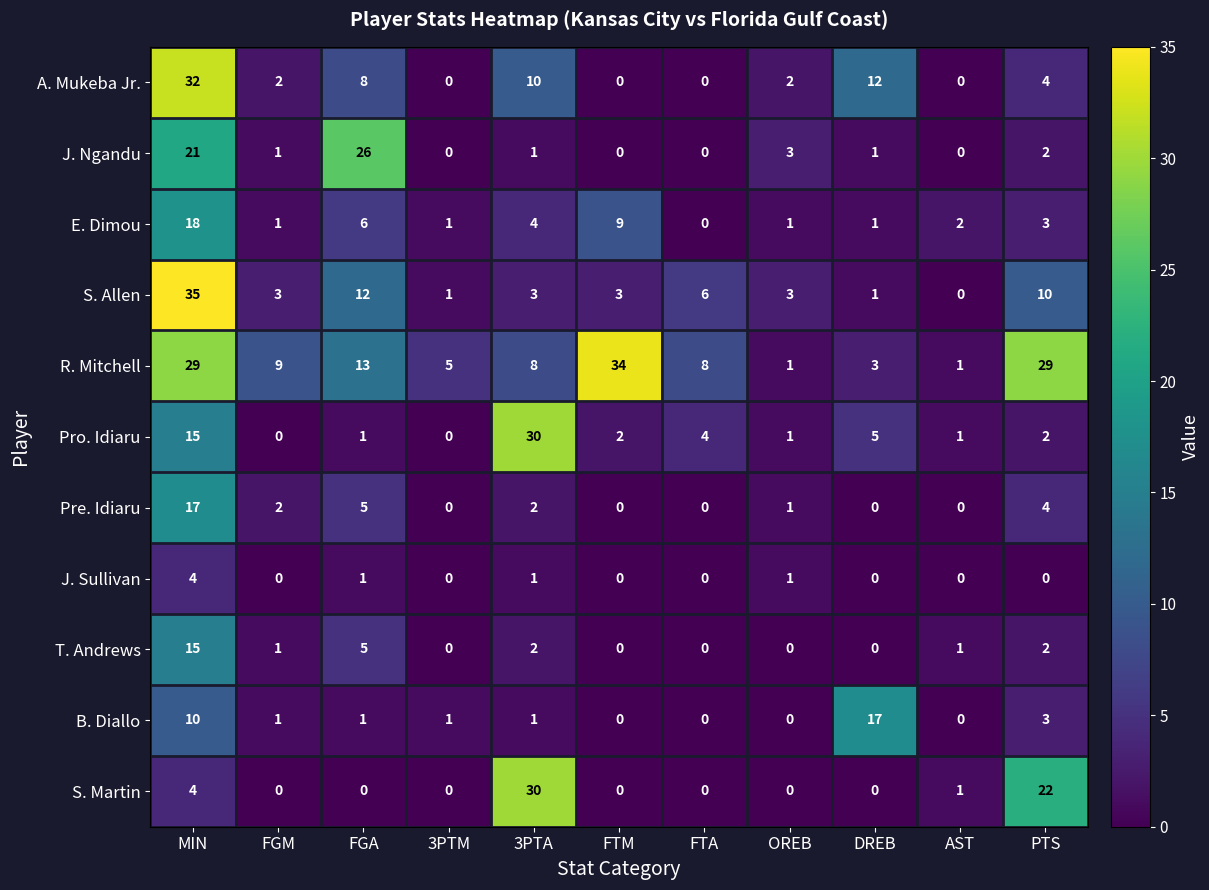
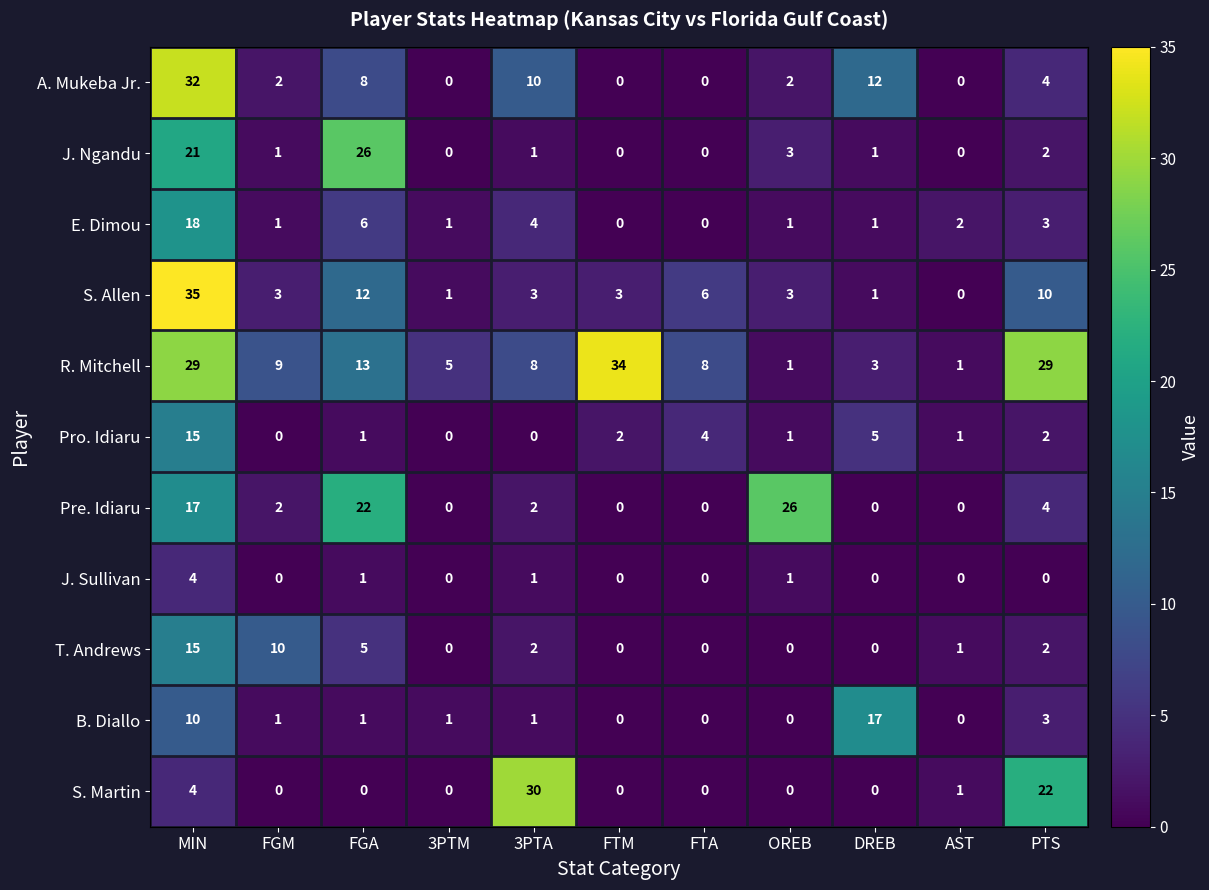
  {
    "E. Dimou": {
-     "FTM": 9
+     "FTM": 0
    },
    "Pro. Idiaru": {
-     "3PTA": 30
+     "3PTA": 0
    },
    "Pre. Idiaru": {
-     "FGA": 5,
-     "OREB": 1
+     "FGA": 22,
+     "OREB": 26
    },
    "T. Andrews": {
-     "FGM": 1
+     "FGM": 10
    }
  }
